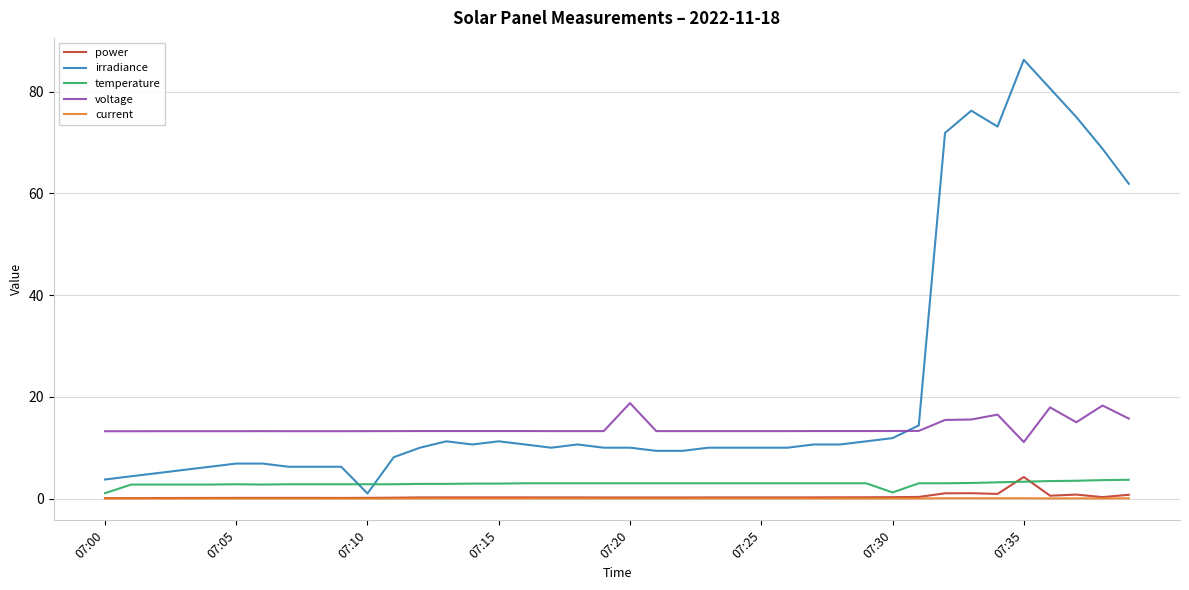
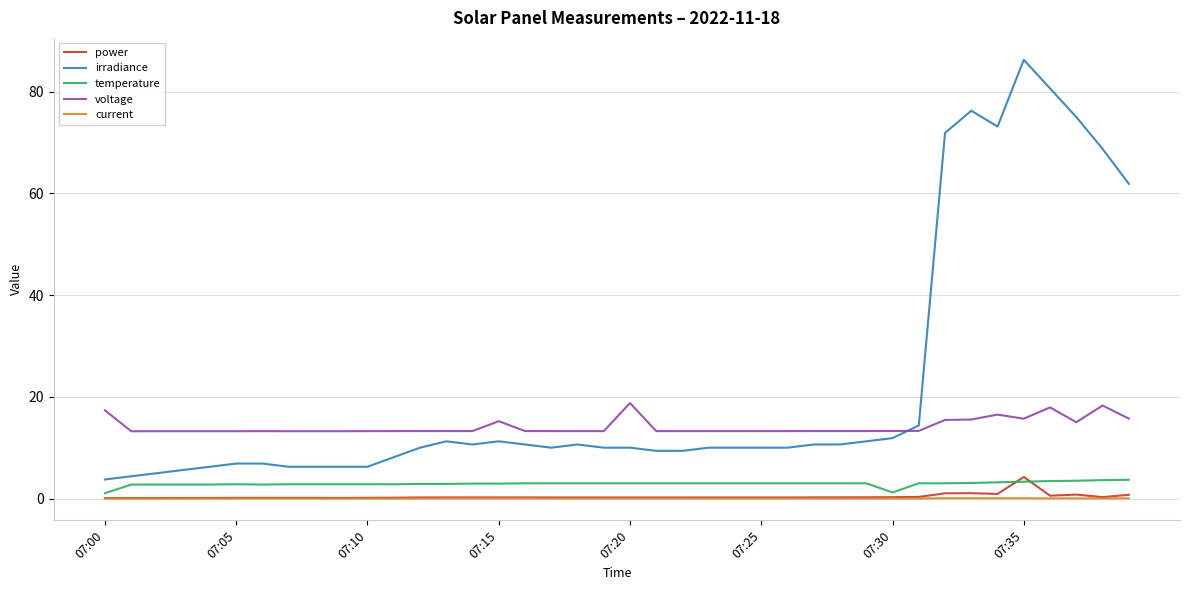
  {
    "power": {
      "07:35": 4
    },
    "irradiance": {
      "07:00": 4,
      "07:05": 7,
-     "07:10": 1,
+     "07:10": 6,
      "07:15": 11,
      "07:20": 10,
      "07:25": 10,
      "07:30": 12,
      "07:35": 86
    },
    "temperature": {
      "07:00": 1,
      "07:05": 3,
      "07:10": 3,
      "07:15": 3,
      "07:20": 3,
      "07:25": 3,
      "07:30": 1,
      "07:35": 3
    },
    "voltage": {
-     "07:00": 13,
+     "07:00": 17,
      "07:05": 13,
      "07:10": 13,
-     "07:15": 13,
+     "07:15": 15,
      "07:20": 19,
      "07:25": 13,
      "07:30": 13,
-     "07:35": 11
+     "07:35": 16
    },
    "current": {
      "07:35": 0
    }
  }
